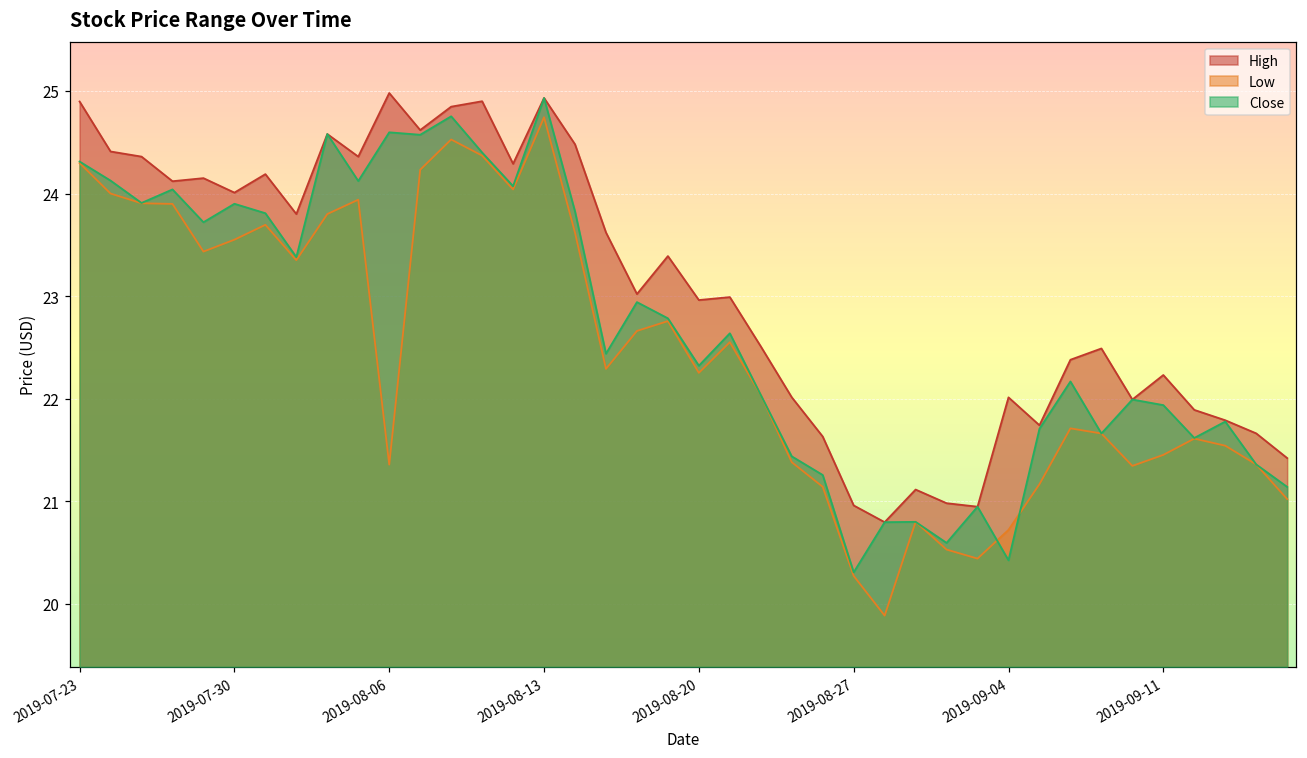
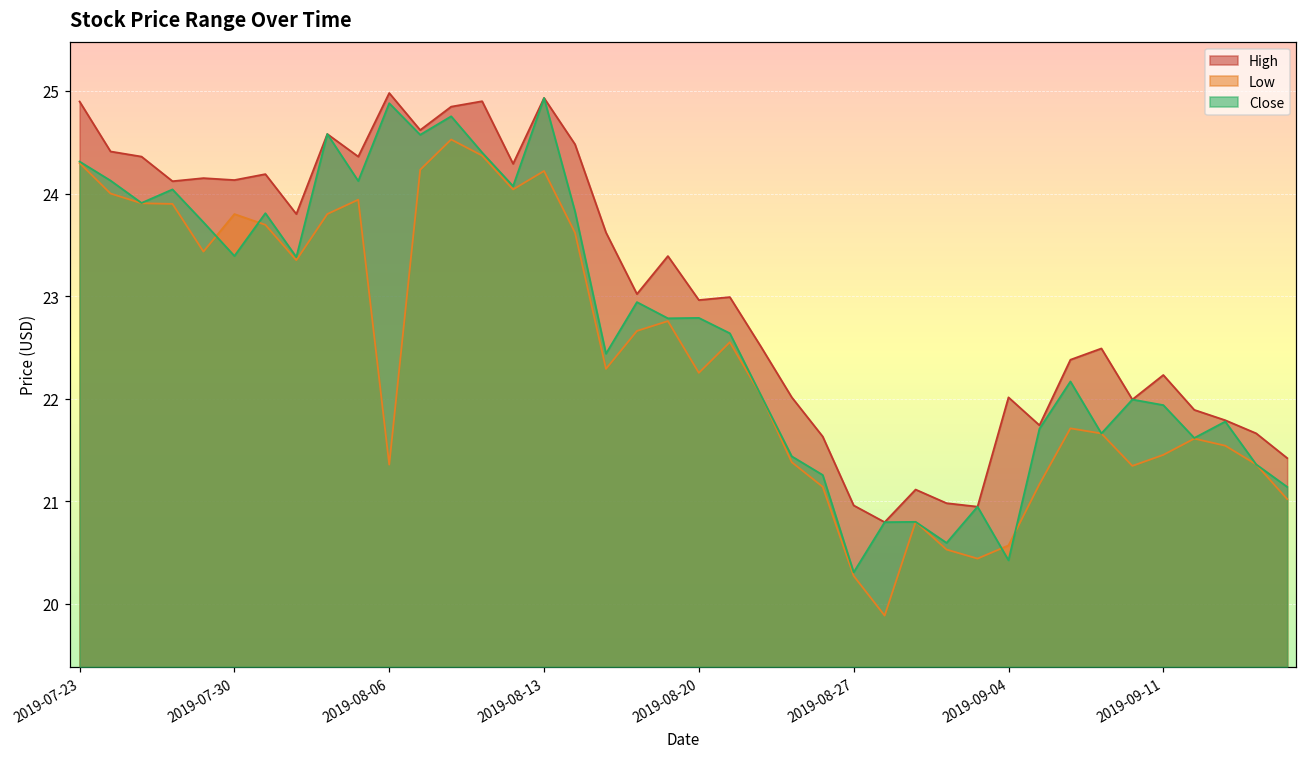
  {
    "High": {
      "2019-07-23": 24.9,
-     "2019-07-30": 24.0,
+     "2019-07-30": 24.1,
      "2019-08-06": 25.0,
      "2019-08-20": 23.0,
      "2019-08-27": 21.0,
      "2019-09-04": 22.0,
      "2019-09-11": 22.2
    },
    "Low": {
-     "2019-07-30": 23.5,
+     "2019-07-30": 23.8,
      "2019-08-06": 21.4,
-     "2019-08-13": 24.7,
+     "2019-08-13": 24.2,
      "2019-08-20": 22.3,
      "2019-08-27": 20.3,
-     "2019-09-04": 20.7,
+     "2019-09-04": 20.6,
      "2019-09-11": 21.5
    },
    "Close": {
-     "2019-07-30": 23.9,
-     "2019-08-06": 24.6,
-     "2019-08-20": 22.3,
+     "2019-07-30": 23.4,
+     "2019-08-06": 24.9,
+     "2019-08-20": 22.8,
      "2019-08-27": 20.3,
      "2019-09-04": 20.4,
      "2019-09-11": 21.9
    }
  }
